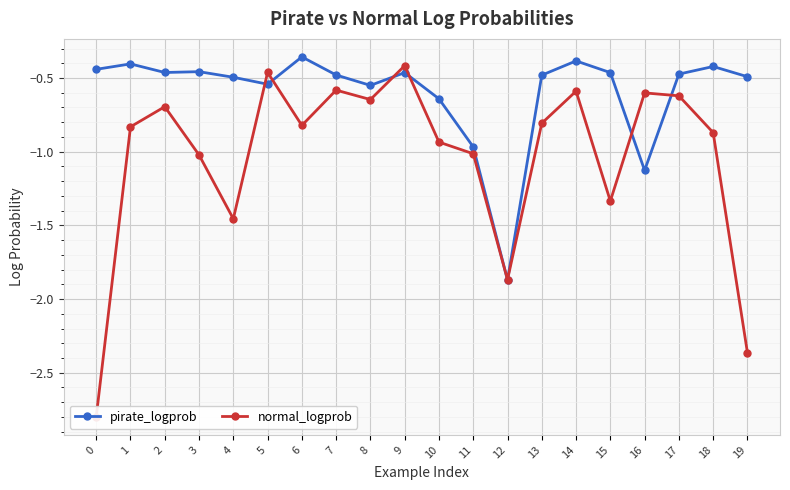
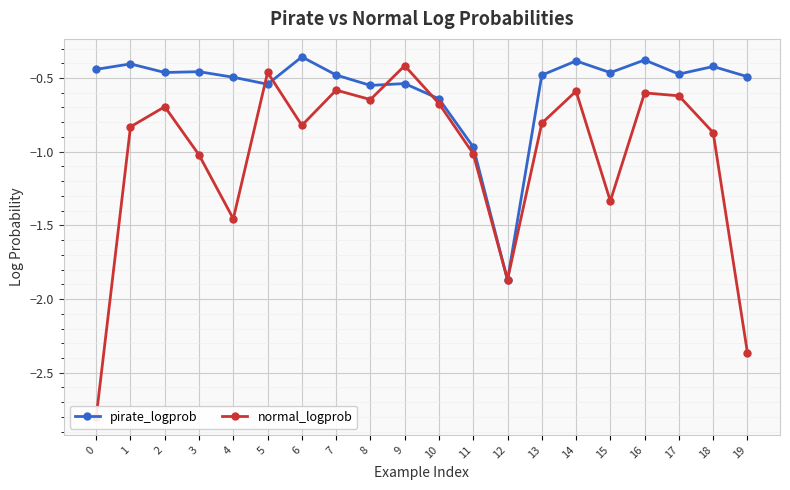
  {
    "pirate_logprob": {
      "0": -0.44,
      "1": -0.40,
      "2": -0.46,
      "3": -0.46,
      "4": -0.49,
      "5": -0.54,
      "6": -0.36,
      "7": -0.48,
      "8": -0.55,
-     "9": -0.46,
+     "9": -0.54,
      "10": -0.64,
      "11": -0.97,
      "13": -0.48,
      "14": -0.38,
      "15": -0.46,
-     "16": -1.13,
+     "16": -0.38,
      "17": -0.47,
      "18": -0.42,
      "19": -0.49
    },
    "normal_logprob": {
      "1": -0.83,
      "2": -0.69,
      "3": -1.02,
      "4": -1.46,
      "5": -0.46,
      "6": -0.82,
      "7": -0.58,
      "8": -0.65,
      "9": -0.42,
-     "10": -0.93,
+     "10": -0.67,
      "11": -1.01,
      "13": -0.81,
      "14": -0.59,
      "15": -1.34,
      "16": -0.60,
      "17": -0.62,
      "18": -0.87,
      "19": -2.36
    }
  }
